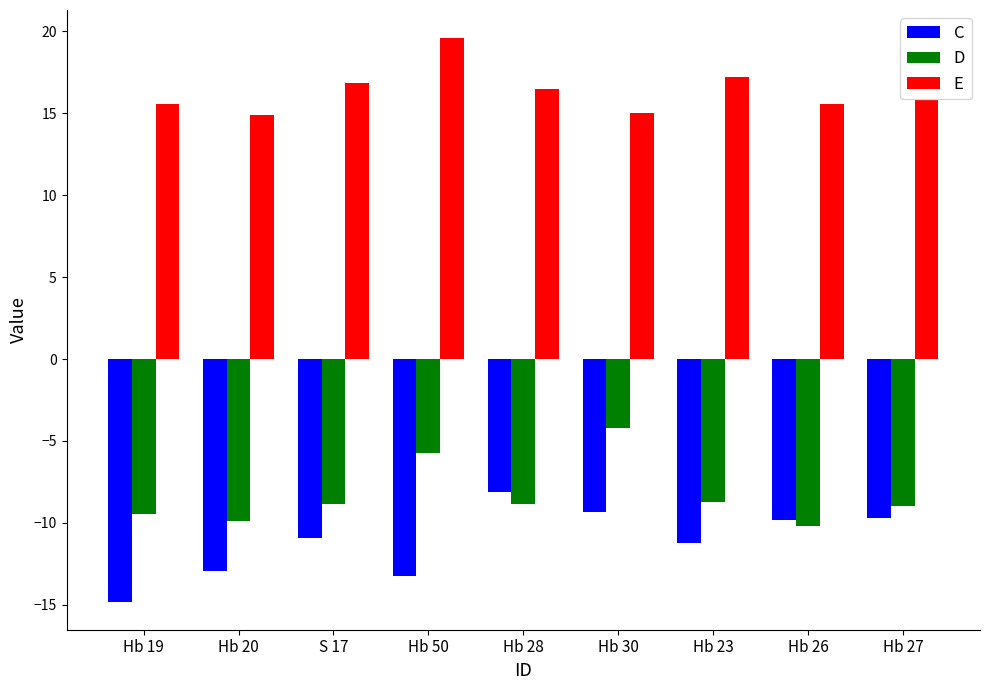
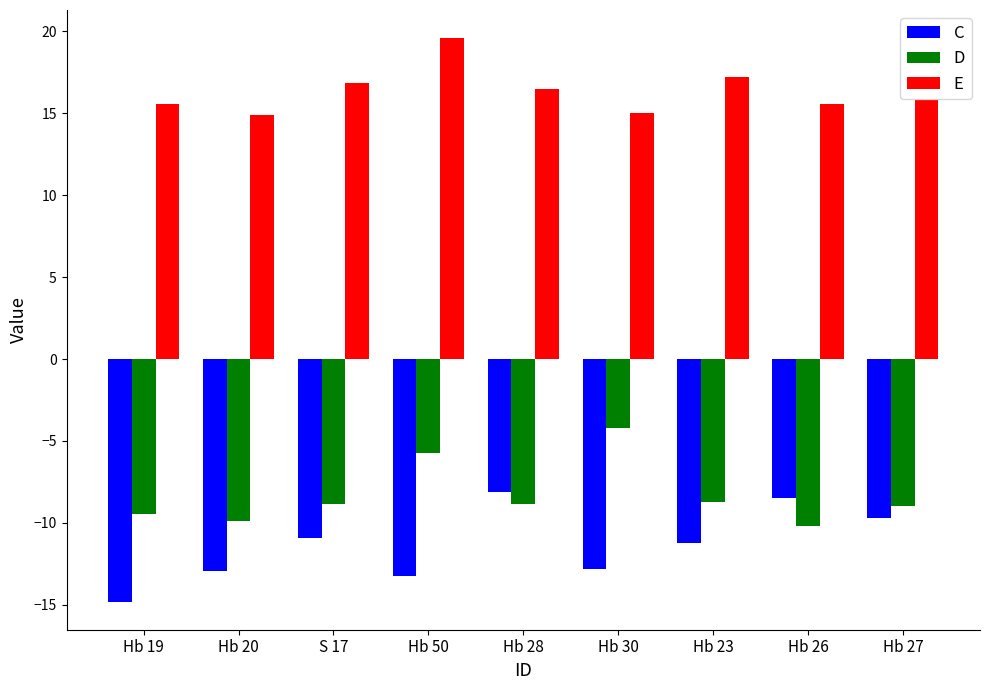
  {
    "C": {
      "Hb 19": -14.8,
      "Hb 20": -12.9,
      "S 17": -10.9,
      "Hb 50": -13.2,
      "Hb 28": -8.1,
-     "Hb 30": -9.4,
+     "Hb 30": -12.9,
      "Hb 23": -11.2,
-     "Hb 26": -9.8,
+     "Hb 26": -8.5,
      "Hb 27": -9.7
    },
    "D": {
      "Hb 19": -9.5,
      "Hb 20": -9.9,
      "S 17": -8.9,
      "Hb 50": -5.8,
      "Hb 28": -8.9,
      "Hb 30": -4.2,
      "Hb 23": -8.7,
      "Hb 26": -10.2,
      "Hb 27": -9.0
    },
    "E": {
      "Hb 19": 15.6,
      "Hb 20": 14.9,
      "S 17": 16.9,
      "Hb 50": 19.6,
      "Hb 28": 16.5,
      "Hb 30": 15.0,
      "Hb 23": 17.2,
      "Hb 26": 15.6,
      "Hb 27": 15.8
    }
  }
